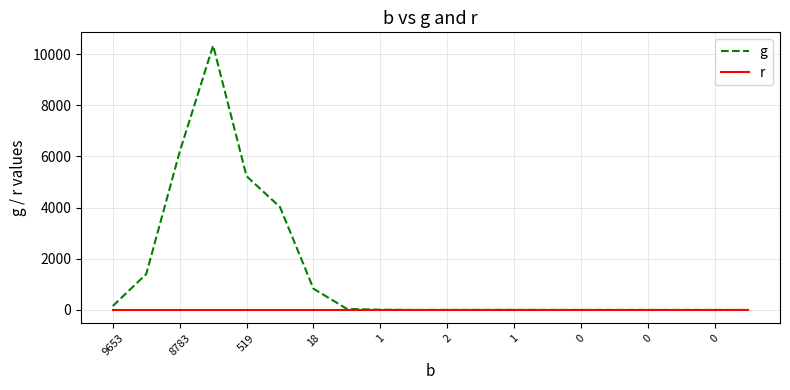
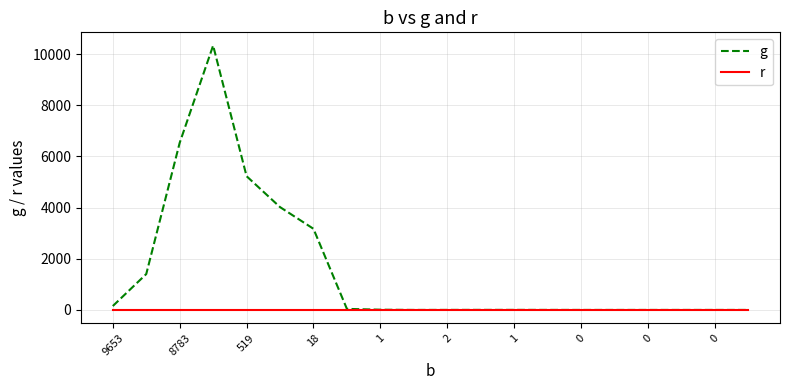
  {
    "g": {
      "9653": 200,
-     "8783": 6200,
+     "8783": 6500,
      "519": 5200,
-     "18": 800
+     "18": 3200
    },
    "r": {
      "9653": 0,
      "8783": 0,
      "519": 0,
      "18": 0
    }
  }
